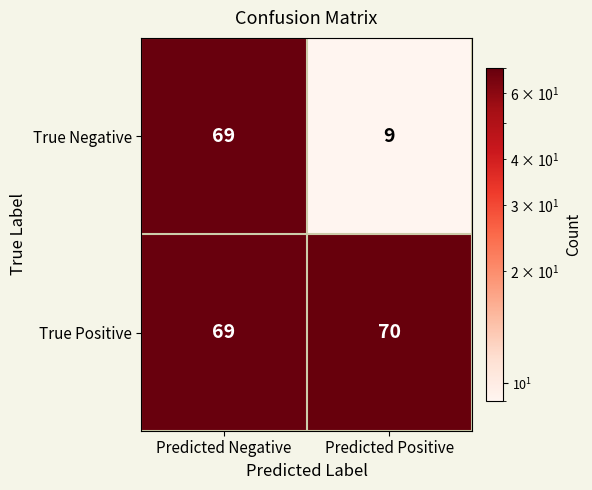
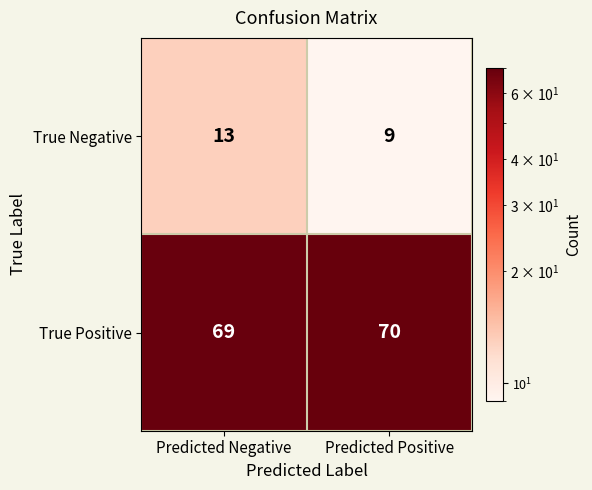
  {
    "True Negative": {
-     "Predicted Negative": 69,
+     "Predicted Negative": 13,
      "Predicted Positive": 9
    },
    "True Positive": {
      "Predicted Negative": 69,
      "Predicted Positive": 70
    }
  }
